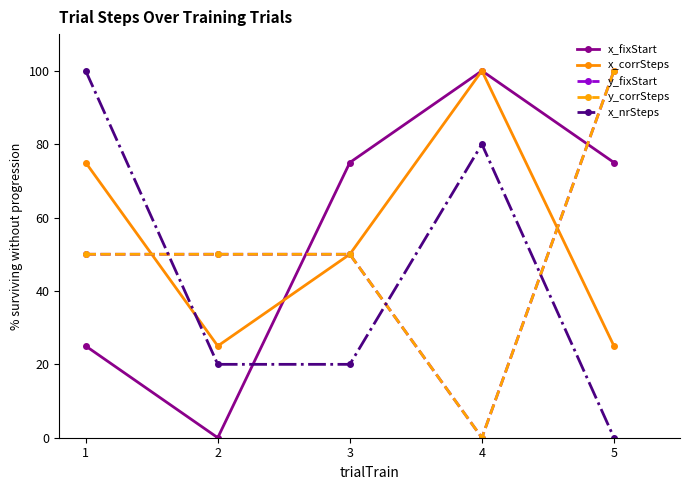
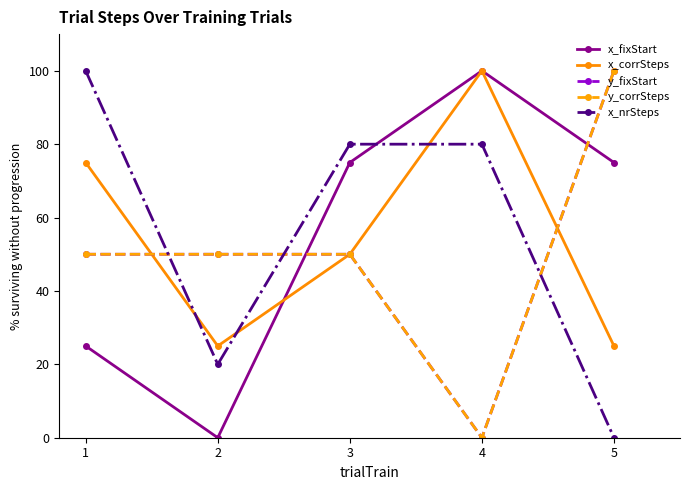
  {
    "x_fixStart": {
      "1": 25,
      "2": 0,
      "3": 75,
      "5": 75
    },
    "x_nrSteps": {
      "1": 100,
      "2": 20,
-     "3": 20,
+     "3": 80,
      "4": 80,
      "5": 0
    }
  }
